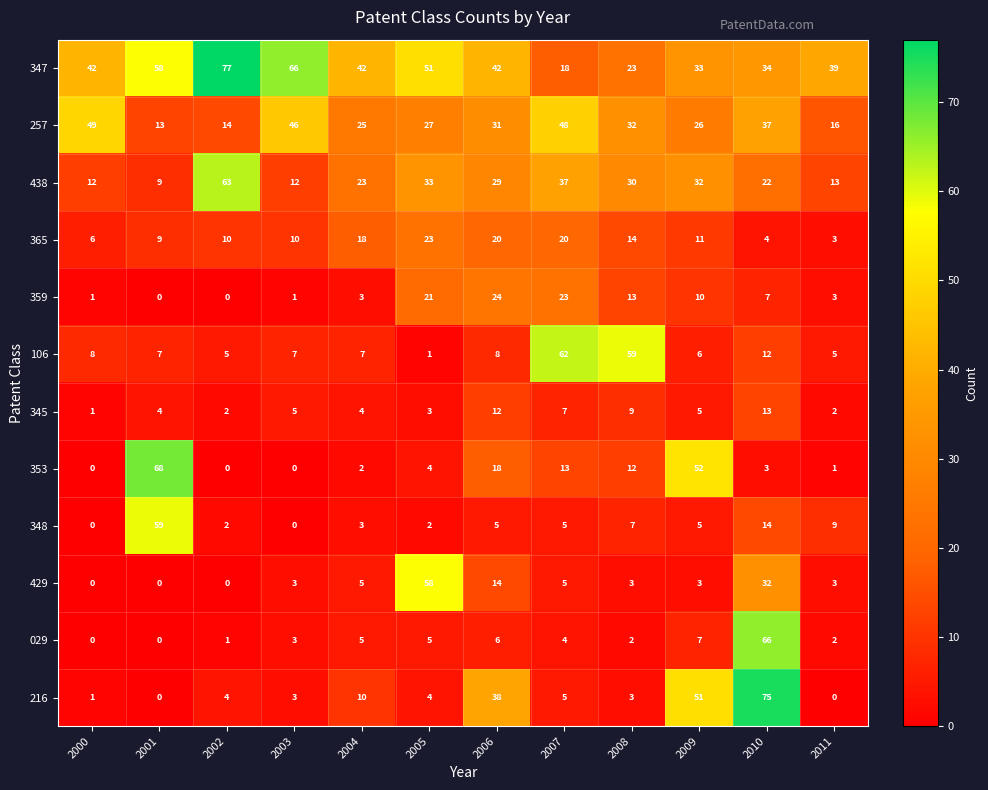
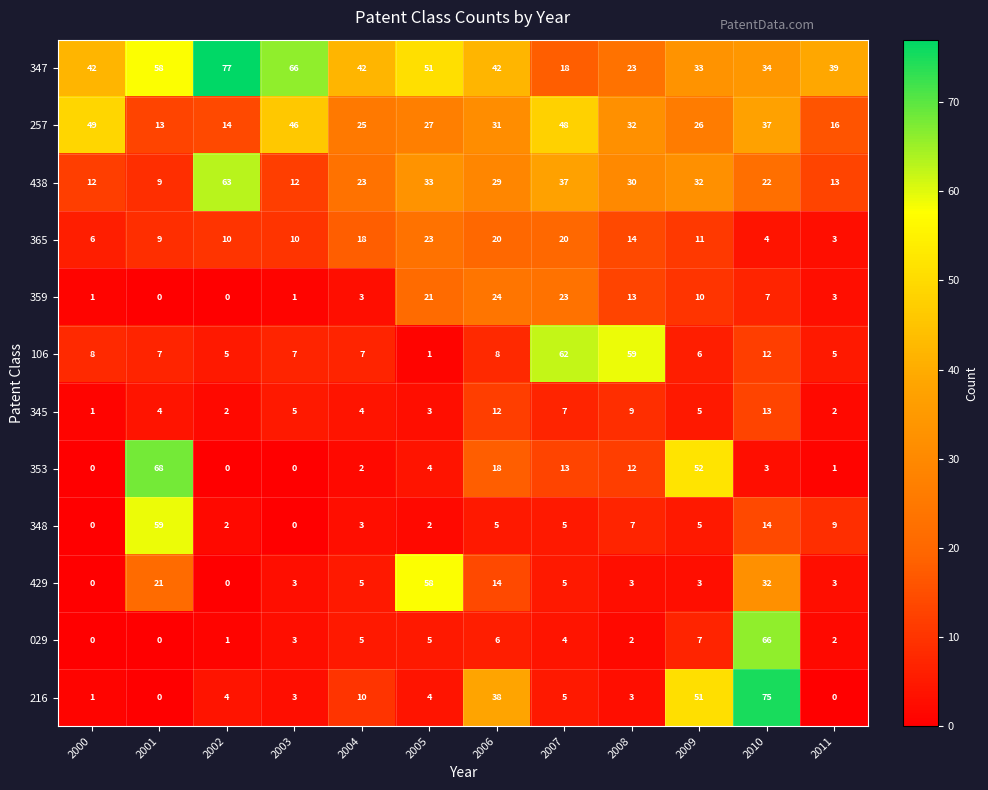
  {
    "347": {
      "2000": 42,
      "2001": 58,
      "2002": 77,
      "2003": 66,
      "2004": 42,
      "2005": 51,
      "2006": 42,
      "2007": 18,
      "2008": 23,
      "2009": 33,
      "2010": 34,
      "2011": 39
    },
    "257": {
      "2000": 49,
      "2001": 13,
      "2002": 14,
      "2003": 46,
      "2004": 25,
      "2005": 27,
      "2006": 31,
      "2007": 48,
      "2008": 32,
      "2009": 26,
      "2010": 37,
      "2011": 16
    },
    "438": {
      "2000": 12,
      "2001": 9,
      "2002": 63,
      "2003": 12,
      "2004": 23,
      "2005": 33,
      "2006": 29,
      "2007": 37,
      "2008": 30,
      "2009": 32,
      "2010": 22,
      "2011": 13
    },
    "365": {
      "2000": 6,
      "2001": 9,
      "2002": 10,
      "2003": 10,
      "2004": 18,
      "2005": 23,
      "2006": 20,
      "2007": 20,
      "2008": 14,
      "2009": 11,
      "2010": 4,
      "2011": 3
    },
    "359": {
      "2000": 1,
      "2001": 0,
      "2002": 0,
      "2003": 1,
      "2004": 3,
      "2005": 21,
      "2006": 24,
      "2007": 23,
      "2008": 13,
      "2009": 10,
      "2010": 7,
      "2011": 3
    },
    "106": {
      "2000": 8,
      "2001": 7,
      "2002": 5,
      "2003": 7,
      "2004": 7,
      "2005": 1,
      "2006": 8,
      "2007": 62,
      "2008": 59,
      "2009": 6,
      "2010": 12,
      "2011": 5
    },
    "345": {
      "2000": 1,
      "2001": 4,
      "2002": 2,
      "2003": 5,
      "2004": 4,
      "2005": 3,
      "2006": 12,
      "2007": 7,
      "2008": 9,
      "2009": 5,
      "2010": 13,
      "2011": 2
    },
    "353": {
      "2000": 0,
      "2001": 68,
      "2002": 0,
      "2003": 0,
      "2004": 2,
      "2005": 4,
      "2006": 18,
      "2007": 13,
      "2008": 12,
      "2009": 52,
      "2010": 3,
      "2011": 1
    },
    "348": {
      "2000": 0,
      "2001": 59,
      "2002": 2,
      "2003": 0,
      "2004": 3,
      "2005": 2,
      "2006": 5,
      "2007": 5,
      "2008": 7,
      "2009": 5,
      "2010": 14,
      "2011": 9
    },
    "429": {
      "2000": 0,
-     "2001": 0,
+     "2001": 21,
      "2002": 0,
      "2003": 3,
      "2004": 5,
      "2005": 58,
      "2006": 14,
      "2007": 5,
      "2008": 3,
      "2009": 3,
      "2010": 32,
      "2011": 3
    },
    "029": {
      "2000": 0,
      "2001": 0,
      "2002": 1,
      "2003": 3,
      "2004": 5,
      "2005": 5,
      "2006": 6,
      "2007": 4,
      "2008": 2,
      "2009": 7,
      "2010": 66,
      "2011": 2
    },
    "216": {
      "2000": 1,
      "2001": 0,
      "2002": 4,
      "2003": 3,
      "2004": 10,
      "2005": 4,
      "2006": 38,
      "2007": 5,
      "2008": 3,
      "2009": 51,
      "2010": 75,
      "2011": 0
    }
  }
